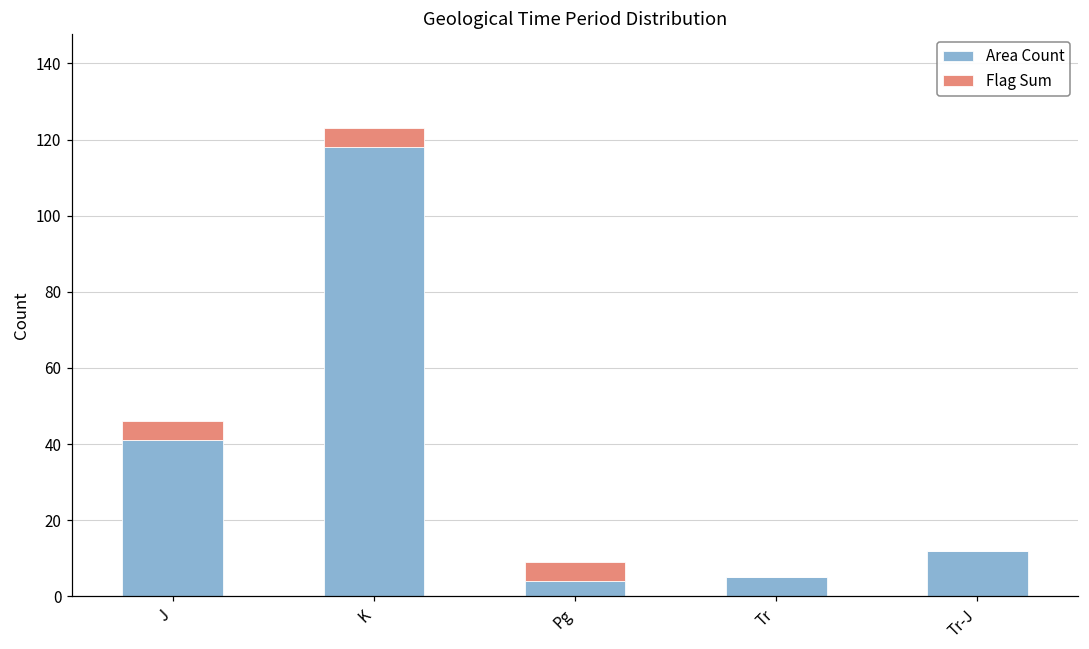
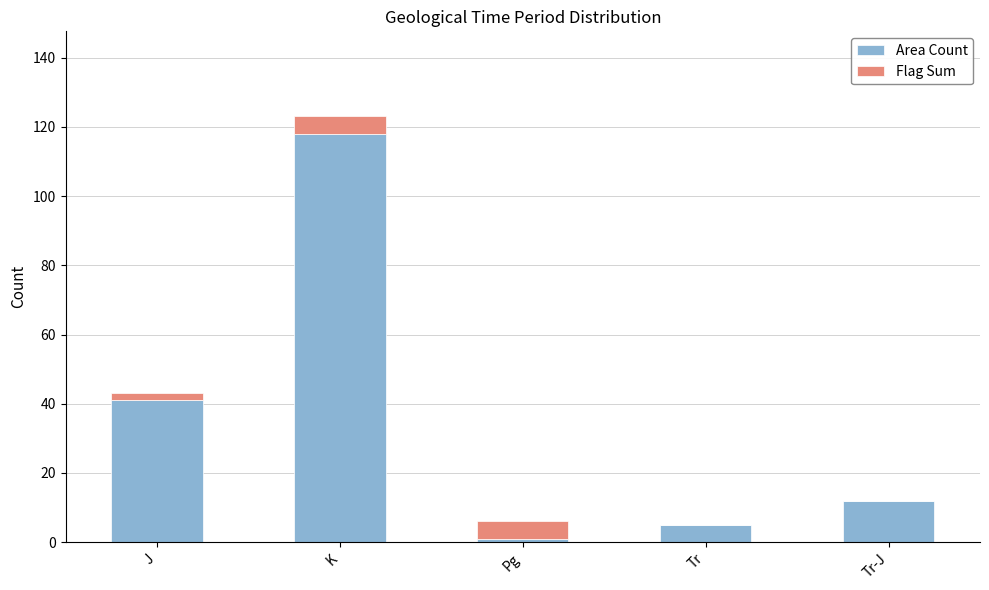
  {
    "Area Count": {
      "J": 41,
      "K": 118,
-     "Pg": 4,
+     "Pg": 1,
      "Tr": 5,
      "Tr-J": 12
    },
    "Flag Sum": {
-     "J": 5,
+     "J": 2,
      "K": 5,
      "Pg": 5,
      "Tr": 0,
      "Tr-J": 0
    }
  }
